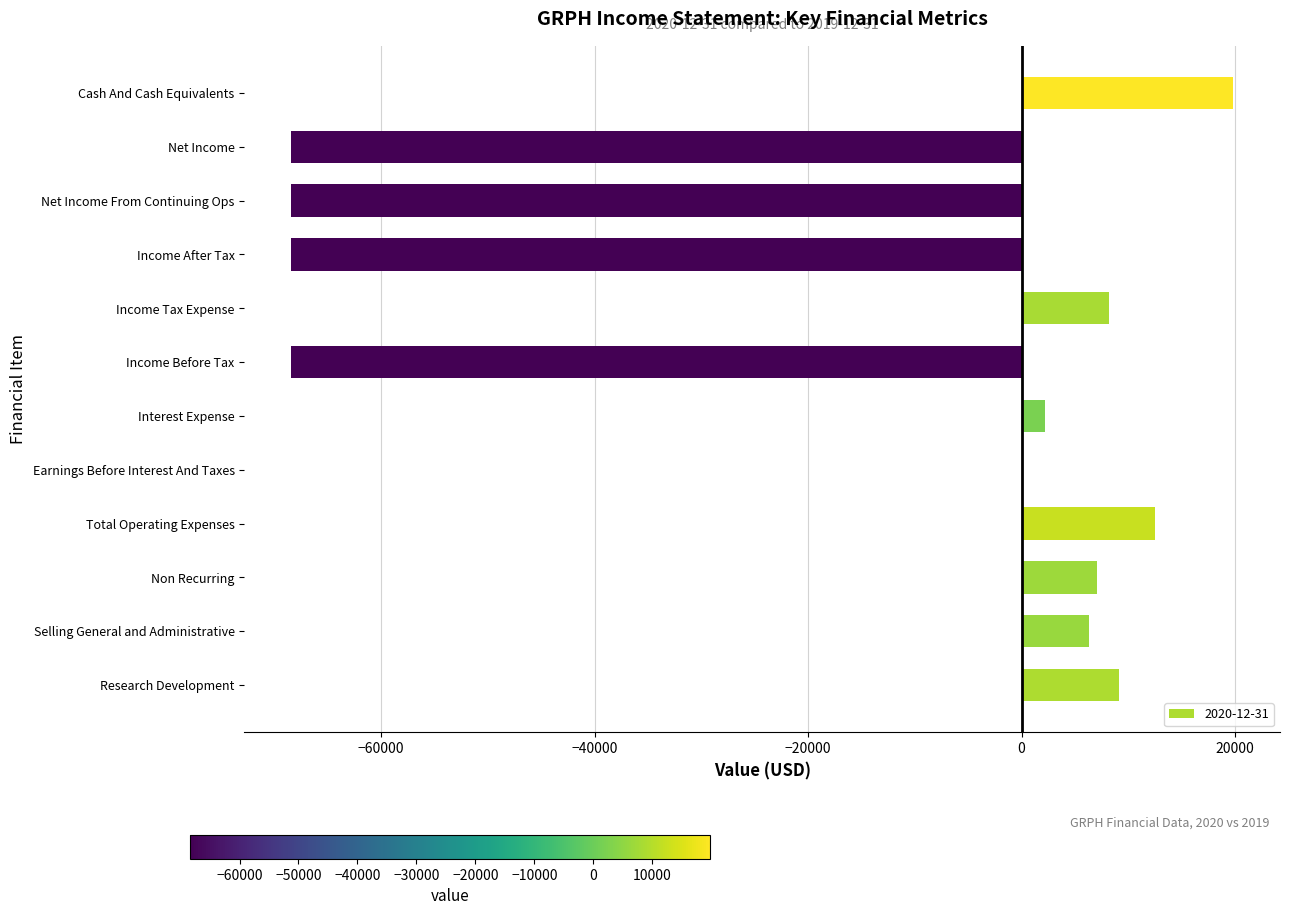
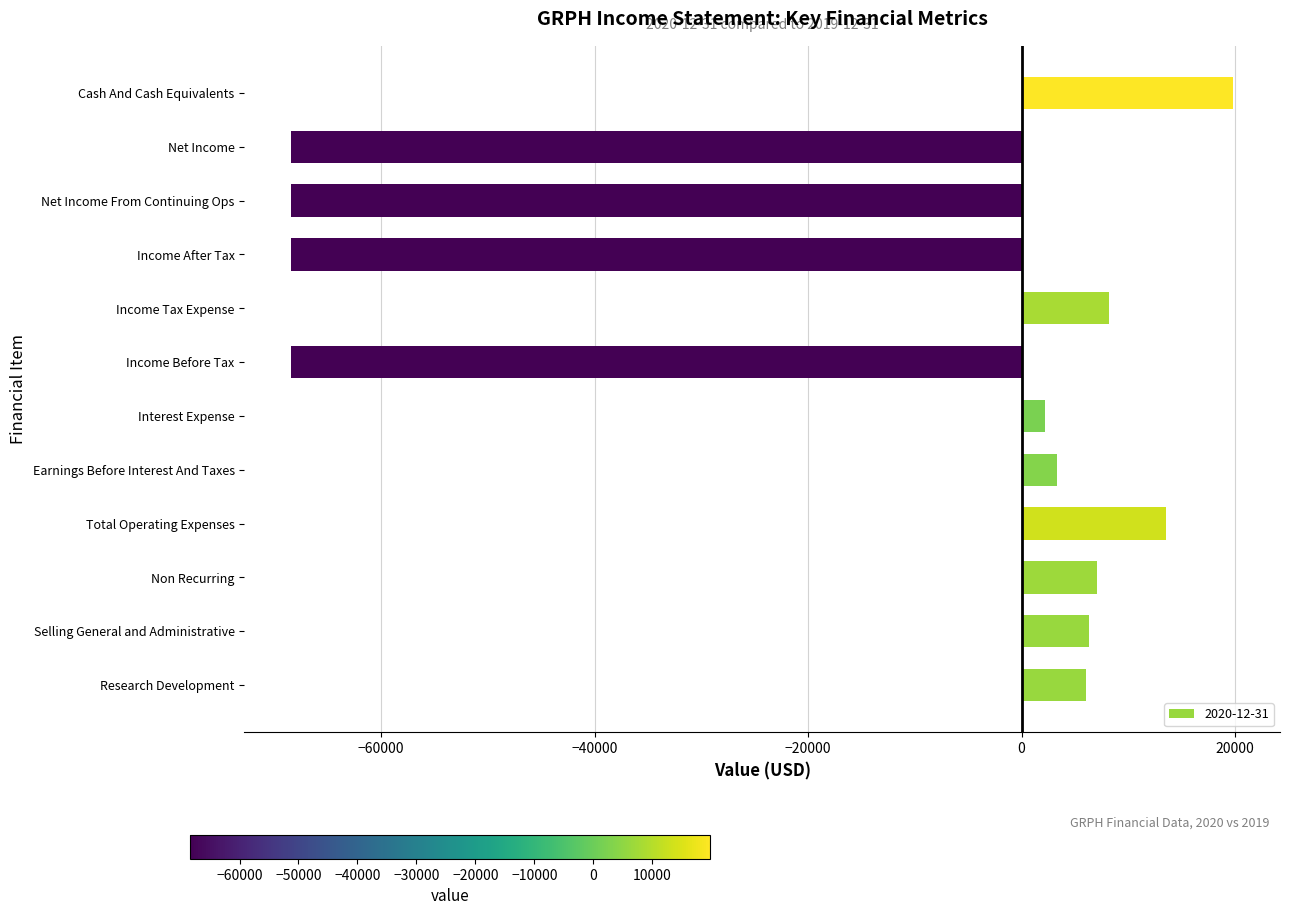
  {
    "Cash And Cash Equivalents": 19800,
    "Net Income": -68400,
    "Net Income From Continuing Ops": -68400,
    "Income After Tax": -68400,
    "Income Tax Expense": 8200,
    "Income Before Tax": -68400,
    "Interest Expense": 2200,
-   "Earnings Before Interest And Taxes": 100,
-   "Total Operating Expenses": 12500,
+   "Earnings Before Interest And Taxes": 3300,
+   "Total Operating Expenses": 13500,
    "Non Recurring": 7000,
    "Selling General and Administrative": 6300,
-   "Research Development": 9100
+   "Research Development": 6000
  }
